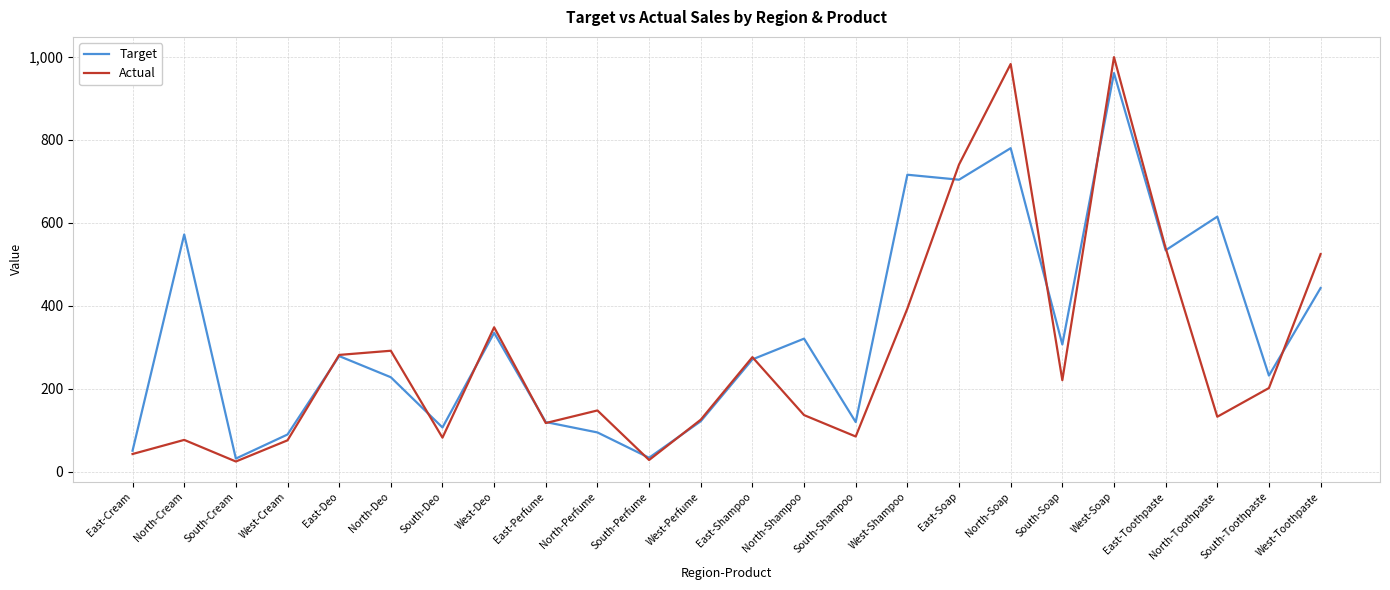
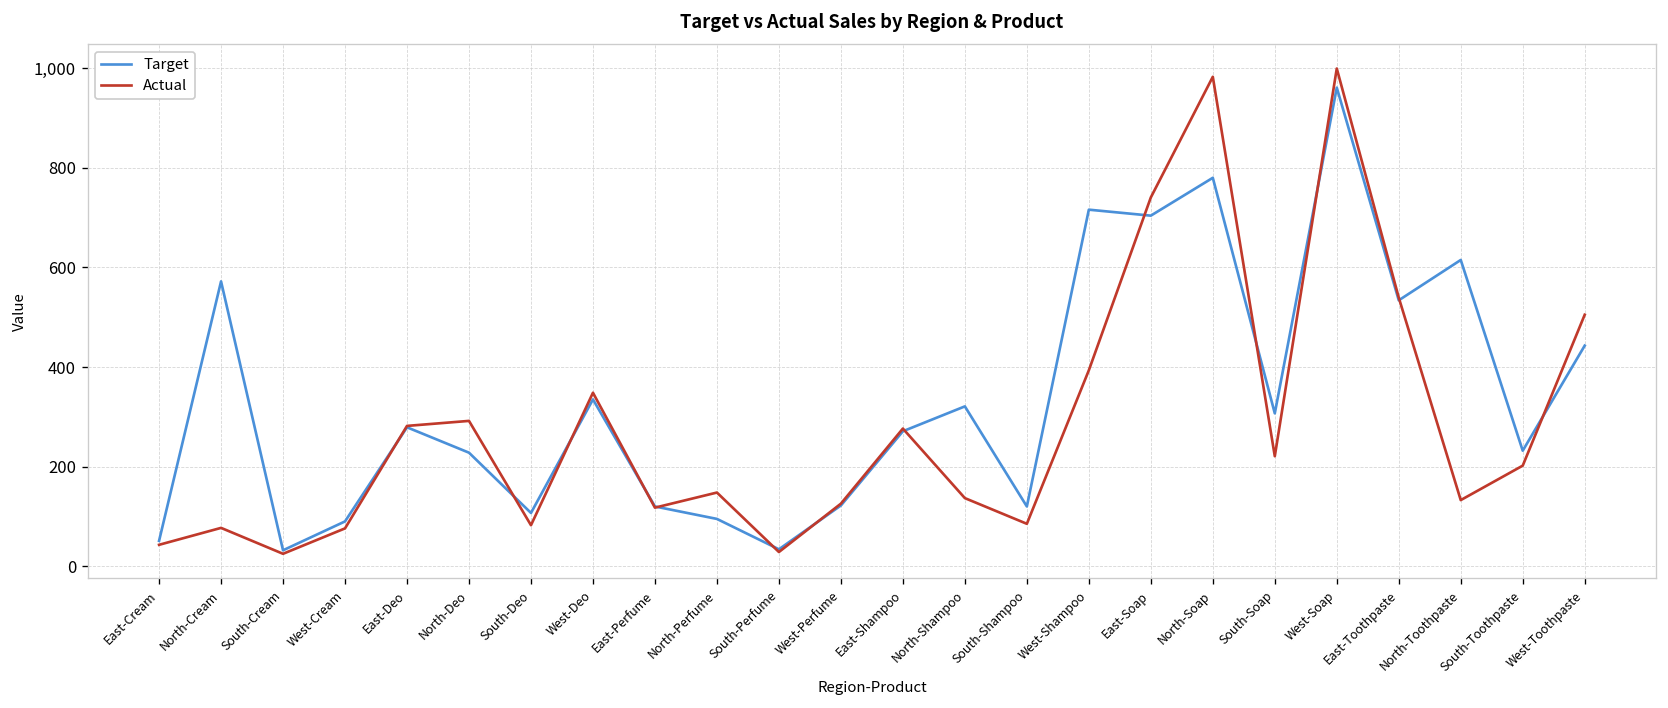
  {
    "Target": {
      "East-Cream": "50",
      "North-Cream": "570",
      "South-Cream": "30",
      "West-Cream": "90",
      "North-Deo": "230",
      "South-Deo": "110",
      "West-Deo": "340",
      "North-Perfume": "100",
      "North-Shampoo": "320",
      "South-Shampoo": "120",
      "West-Shampoo": "720",
      "East-Soap": "700",
      "North-Soap": "780",
      "South-Soap": "310",
      "West-Soap": "960",
      "North-Toothpaste": "620",
      "South-Toothpaste": "230",
      "West-Toothpaste": "440"
    },
    "Actual": {
      "East-Cream": "40",
      "North-Cream": "80",
      "South-Cream": "20",
      "West-Cream": "80",
      "North-Deo": "290",
      "South-Deo": "80",
      "West-Deo": "350",
      "North-Perfume": "150",
      "North-Shampoo": "140",
      "South-Shampoo": "90",
      "West-Shampoo": "390",
      "East-Soap": "740",
      "North-Soap": "980",
      "South-Soap": "220",
      "West-Soap": "1,000",
      "North-Toothpaste": "130",
      "South-Toothpaste": "200",
-     "West-Toothpaste": "520"
+     "West-Toothpaste": "510"
    }
  }
